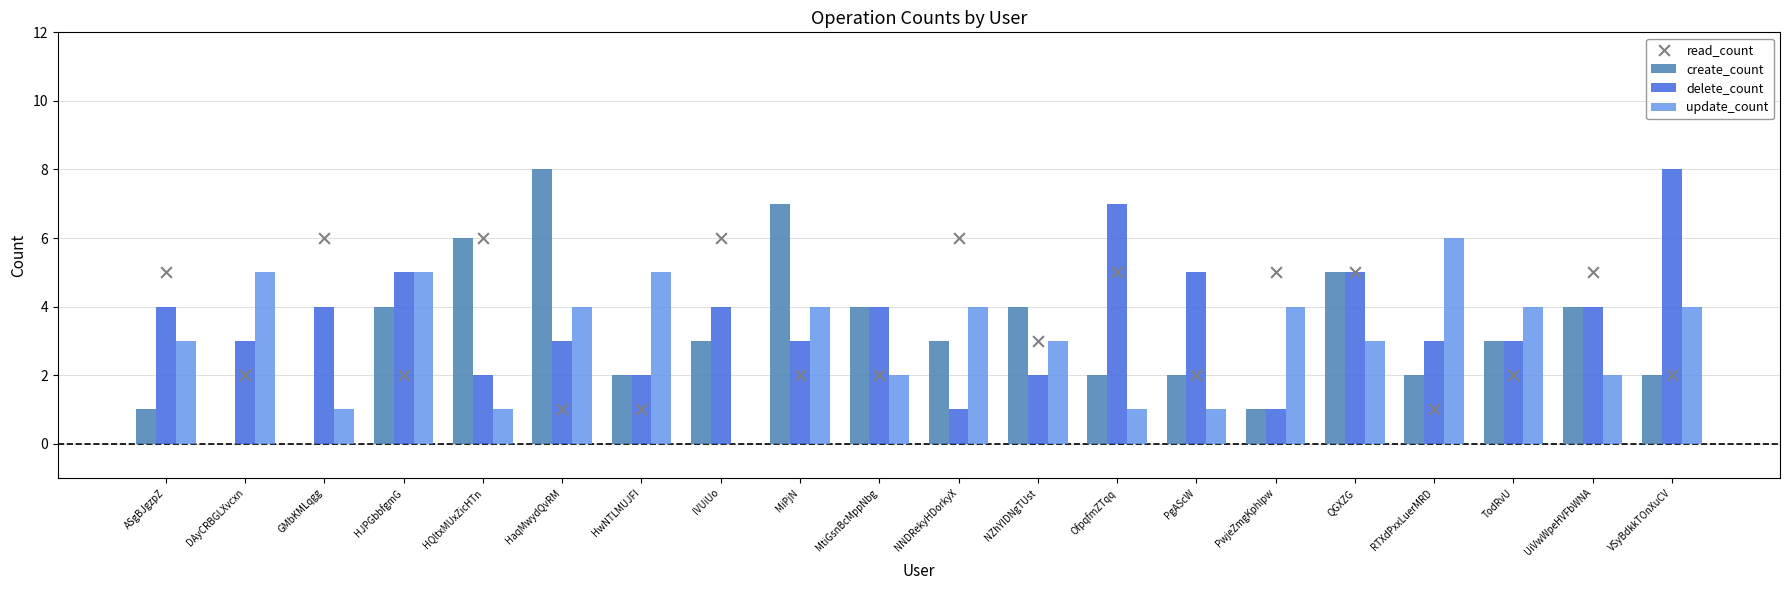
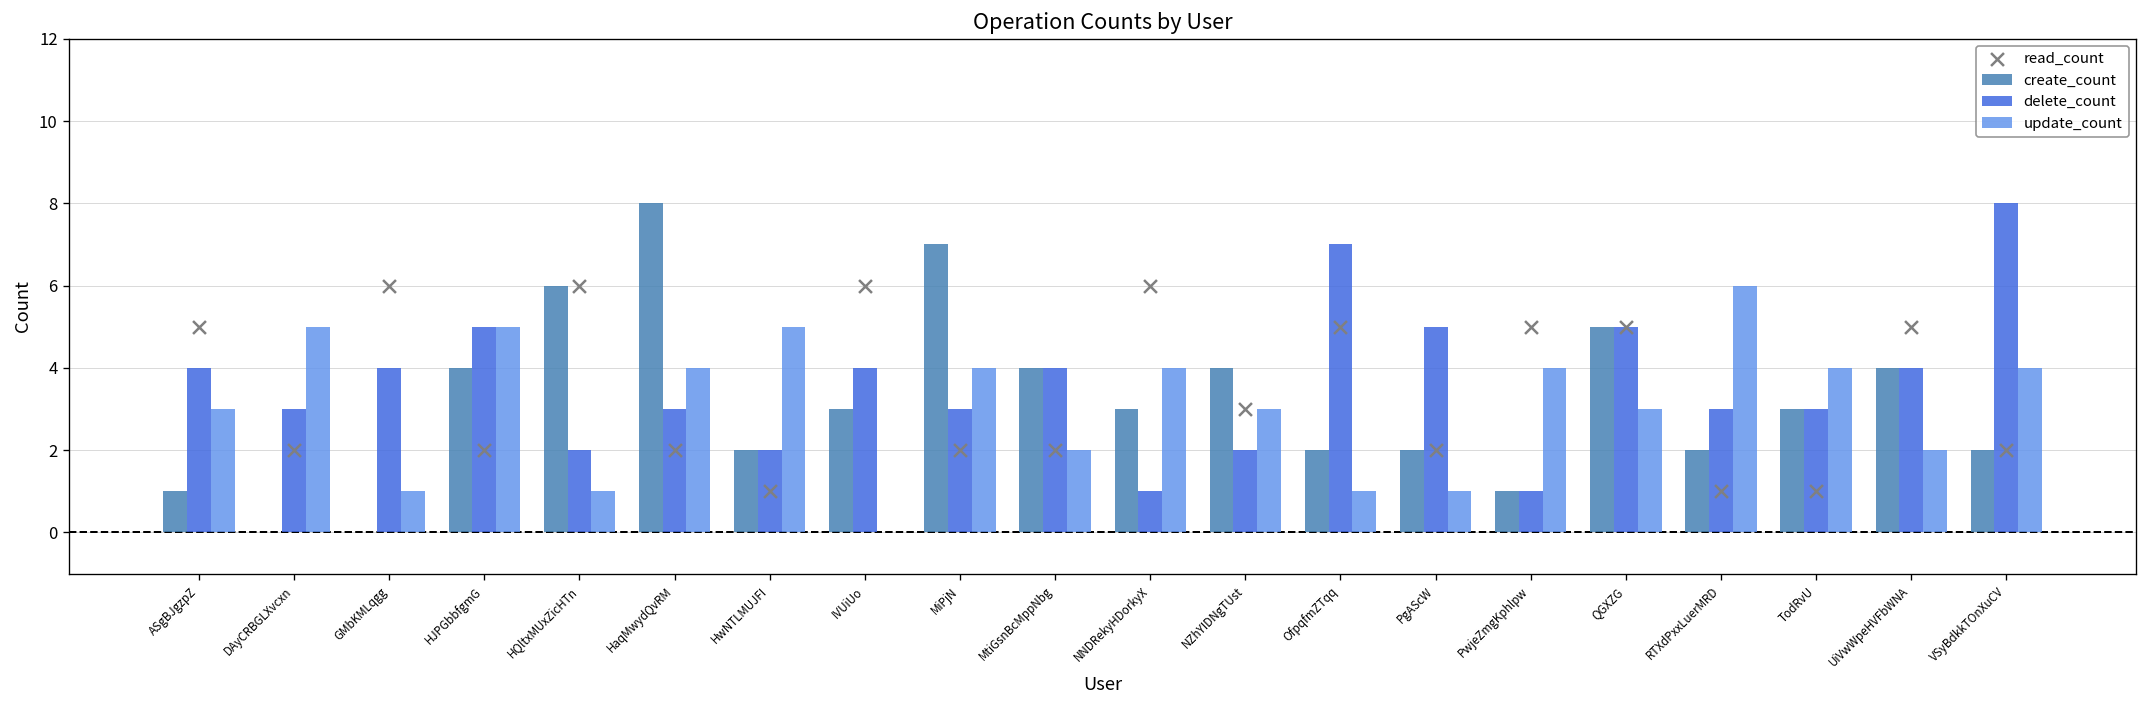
  {
    "read_count": {
-     "HaqMwydQvRM": 1,
-     "TodRvU": 2
+     "HaqMwydQvRM": 2,
+     "TodRvU": 1
    }
  }
